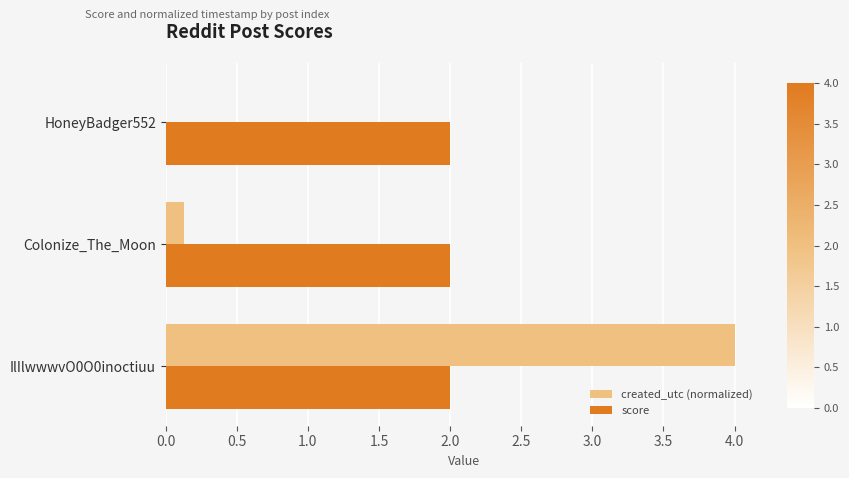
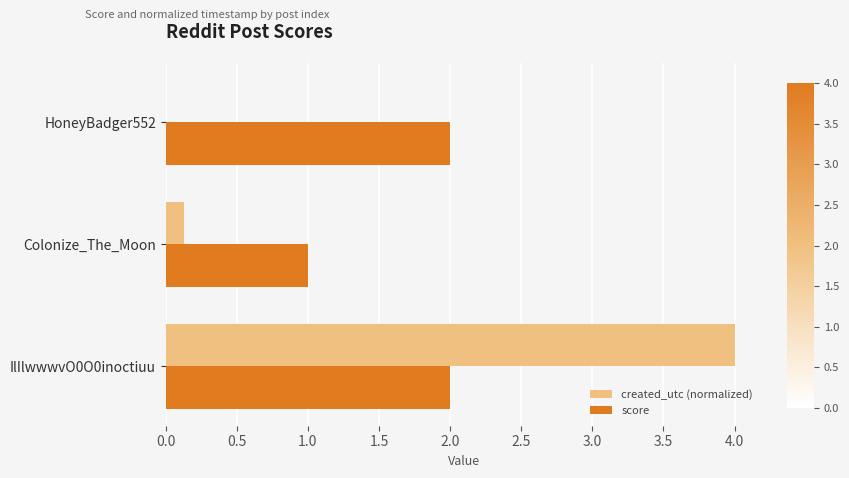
  {
    "created_utc (normalized)": {
      "HoneyBadger552": 0,
      "Colonize_The_Moon": 0.13,
      "IlIlwwwvO0O0inoctiuu": 4
    },
    "score": {
      "HoneyBadger552": 2,
-     "Colonize_The_Moon": 2,
+     "Colonize_The_Moon": 1,
      "IlIlwwwvO0O0inoctiuu": 2
    }
  }
